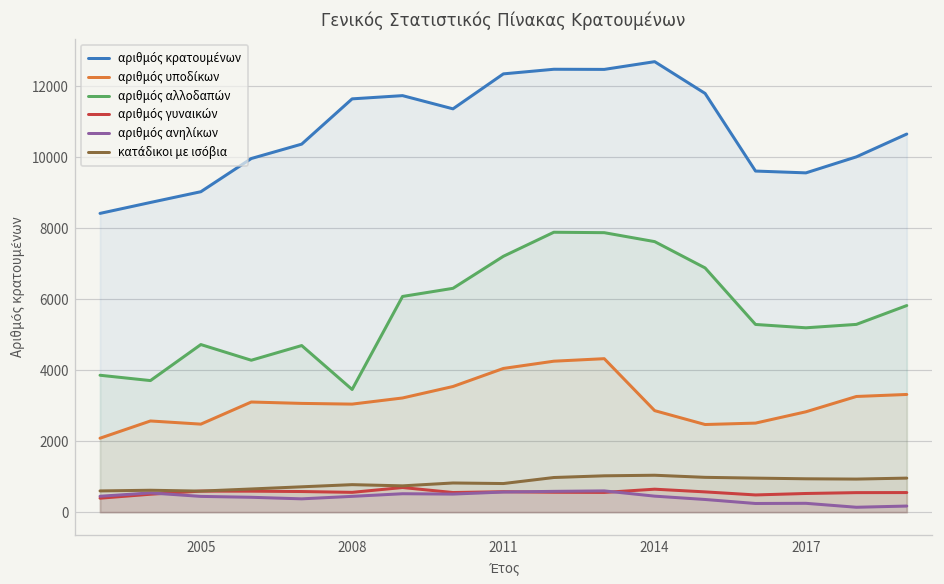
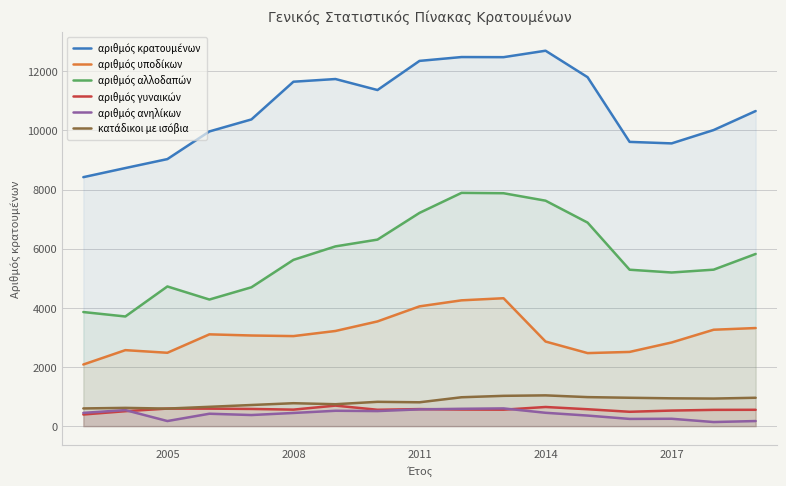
  {
    "αριθμός κρατουμένων": {
      "2005": 9000,
      "2008": 11600,
      "2011": 12300,
      "2014": 12700,
      "2017": 9600
    },
    "αριθμός υποδίκων": {
      "2005": 2500,
      "2008": 3000,
      "2011": 4100,
      "2014": 2900,
      "2017": 2800
    },
    "αριθμός αλλοδαπών": {
      "2005": 4700,
-     "2008": 3500,
+     "2008": 5600,
      "2011": 7200,
      "2014": 7600,
      "2017": 5200
    },
    "αριθμός γυναικών": {
      "2008": 600,
      "2014": 600,
      "2017": 500
    },
    "αριθμός ανηλίκων": {
-     "2005": 400,
+     "2005": 200,
      "2008": 400,
      "2014": 500,
      "2017": 300
    },
    "κατάδικοι με ισόβια": {
      "2008": 800,
      "2011": 800,
      "2014": 1000,
      "2017": 900
    }
  }
